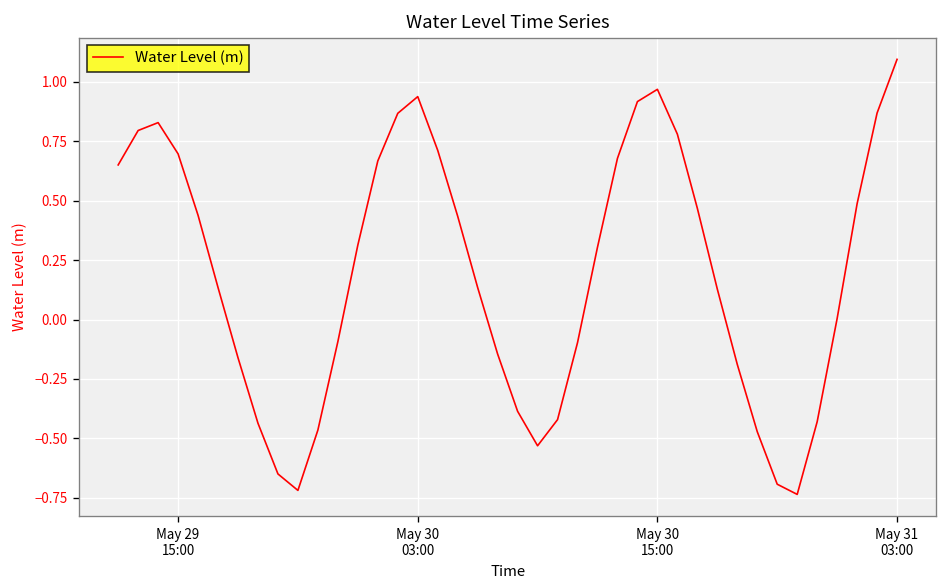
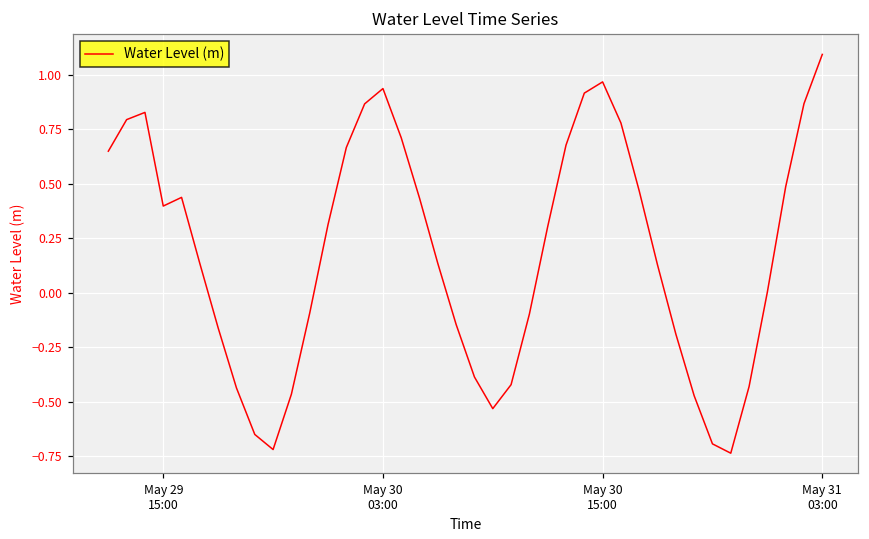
  {
-   "May 29 15:00": 0.70,
+   "May 29 15:00": 0.40,
    "May 30 03:00": 0.94,
    "May 30 15:00": 0.97,
    "May 31 03:00": 1.09
  }
